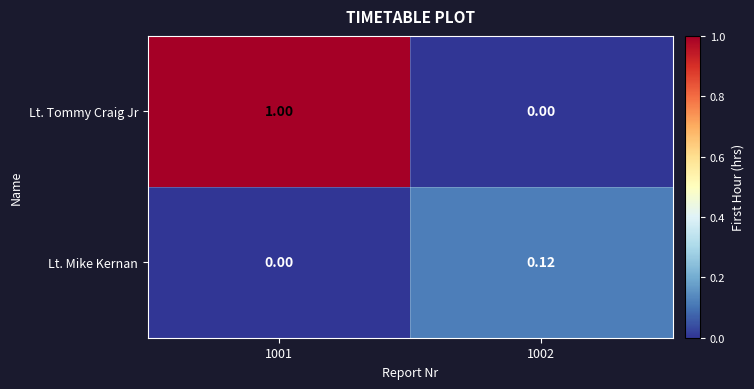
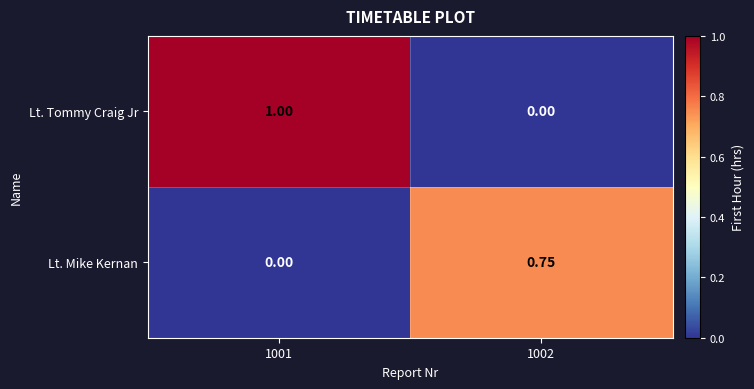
  {
    "Lt. Tommy Craig Jr": {
      "1001": 1.00,
      "1002": 0.00
    },
    "Lt. Mike Kernan": {
      "1001": 0.00,
-     "1002": 0.12
+     "1002": 0.75
    }
  }
